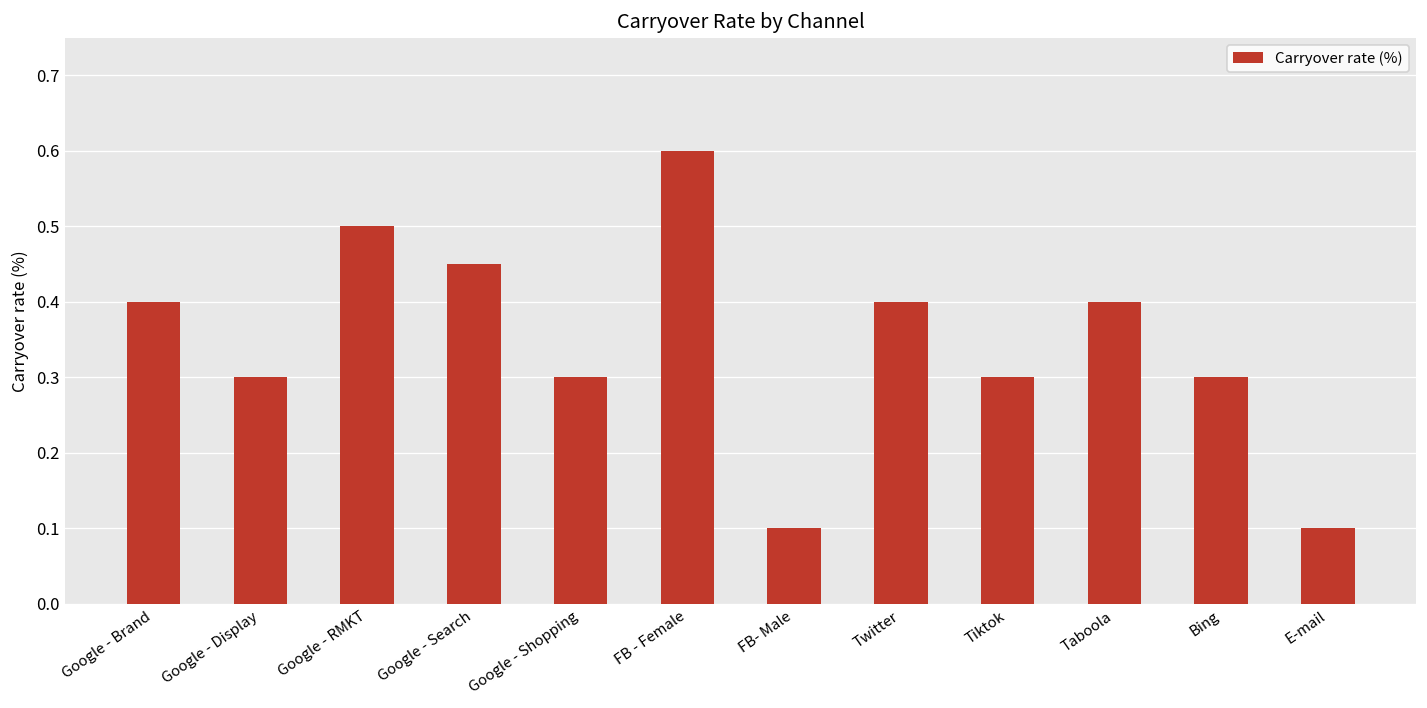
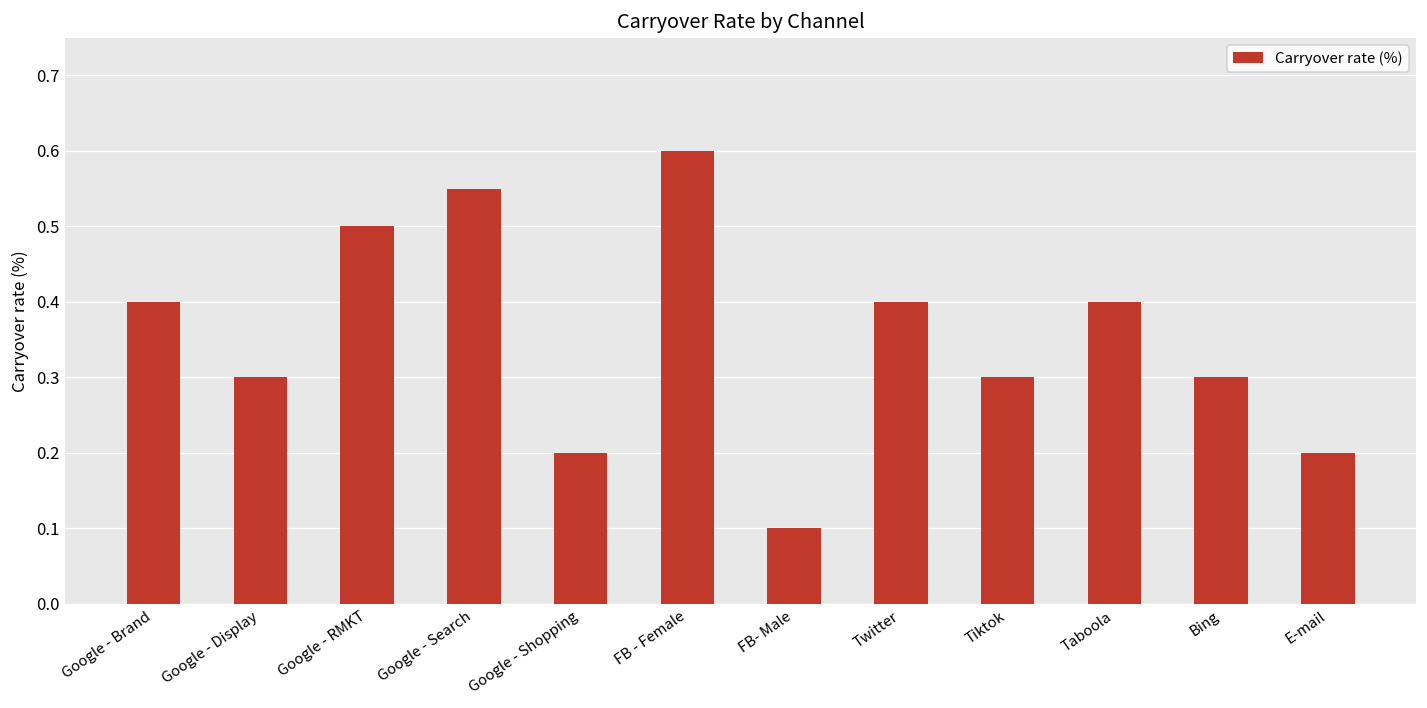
  {
    "Google - Brand": 0.40,
    "Google - Display": 0.30,
    "Google - RMKT": 0.50,
-   "Google - Search": 0.45,
-   "Google - Shopping": 0.3,
+   "Google - Search": 0.55,
+   "Google - Shopping": 0.2,
    "FB - Female": 0.60,
    "FB- Male": 0.10,
    "Twitter": 0.40,
    "Tiktok": 0.30,
    "Taboola": 0.40,
    "Bing": 0.30,
-   "E-mail": 0.1
+   "E-mail": 0.2
  }
